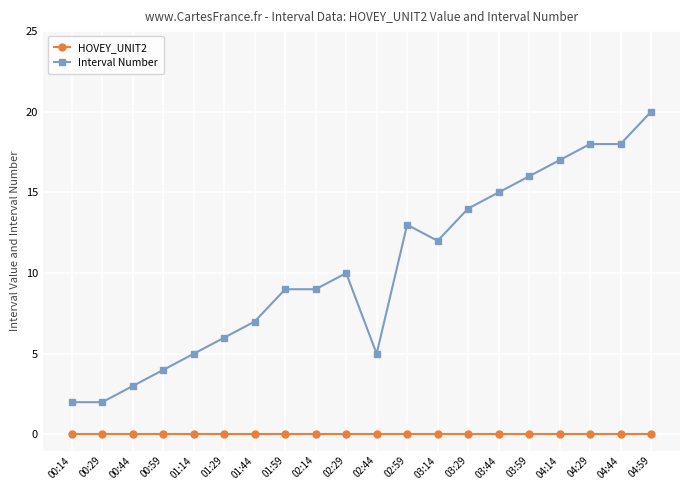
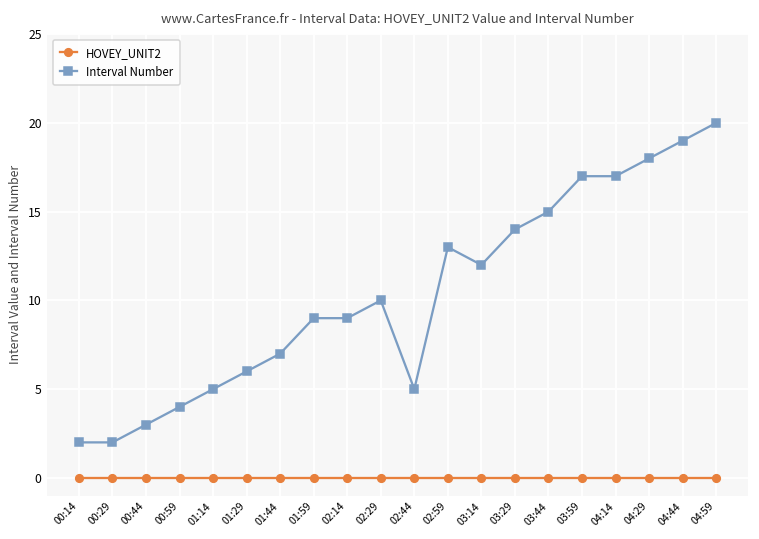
  {
    "HOVEY_UNIT2": {
      "00:14": 0,
      "00:29": 0,
      "00:44": 0,
      "00:59": 0,
      "01:14": 0,
      "01:29": 0,
      "01:44": 0,
      "01:59": 0,
      "02:14": 0,
      "02:29": 0,
      "02:44": 0,
      "02:59": 0,
      "03:14": 0,
      "03:29": 0,
      "03:44": 0,
      "03:59": 0,
      "04:14": 0,
      "04:29": 0,
      "04:44": 0,
      "04:59": 0
    },
    "Interval Number": {
      "00:14": 2,
      "00:29": 2,
      "00:44": 3,
      "00:59": 4,
      "01:14": 5,
      "01:29": 6,
      "01:44": 7,
      "01:59": 9,
      "02:14": 9,
      "02:29": 10,
      "02:44": 5,
      "02:59": 13,
      "03:14": 12,
      "03:29": 14,
      "03:44": 15,
-     "03:59": 16,
+     "03:59": 17,
      "04:14": 17,
      "04:29": 18,
-     "04:44": 18,
+     "04:44": 19,
      "04:59": 20
    }
  }
